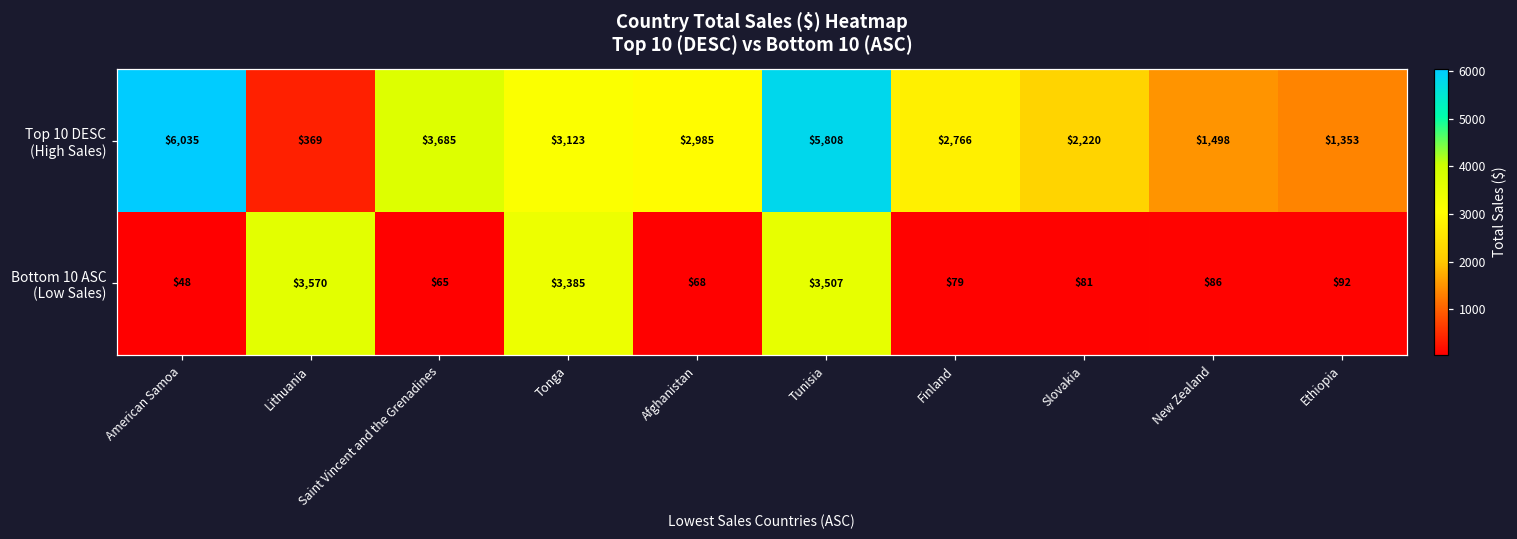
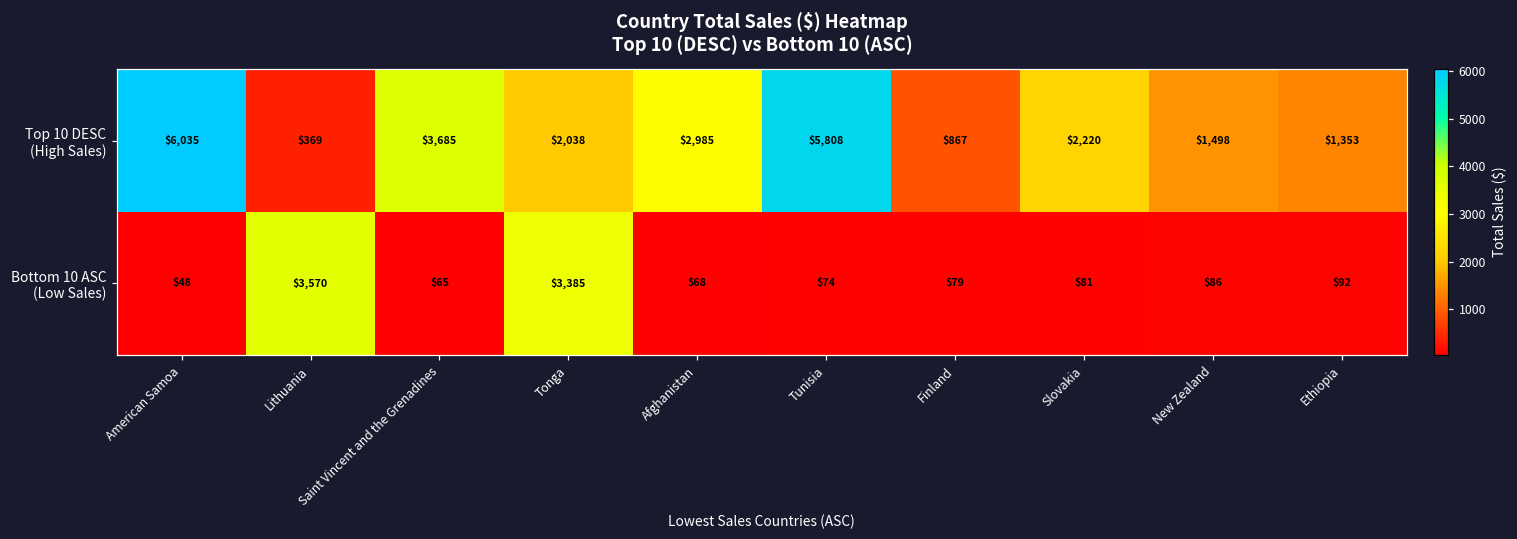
  {
    "Top 10 DESC (High Sales)": {
      "American Samoa": "$6,035",
      "Lithuania": "$369",
      "Saint Vincent and the Grenadines": "$3,685",
-     "Tonga": "$3,123",
+     "Tonga": "$2,038",
      "Afghanistan": "$2,985",
      "Tunisia": "$5,808",
-     "Finland": "$2,766",
+     "Finland": "$867",
      "Slovakia": "$2,220",
      "New Zealand": "$1,498",
      "Ethiopia": "$1,353"
    },
    "Bottom 10 ASC (Low Sales)": {
      "American Samoa": "$48",
      "Lithuania": "$3,570",
      "Saint Vincent and the Grenadines": "$65",
      "Tonga": "$3,385",
      "Afghanistan": "$68",
-     "Tunisia": "$3,507",
+     "Tunisia": "$74",
      "Finland": "$79",
      "Slovakia": "$81",
      "New Zealand": "$86",
      "Ethiopia": "$92"
    }
  }
